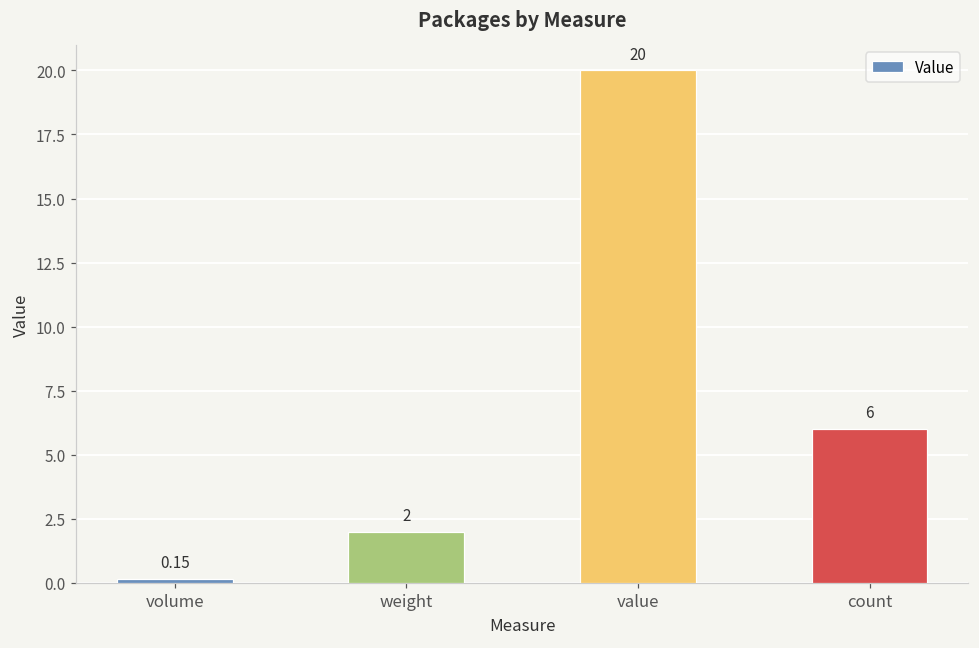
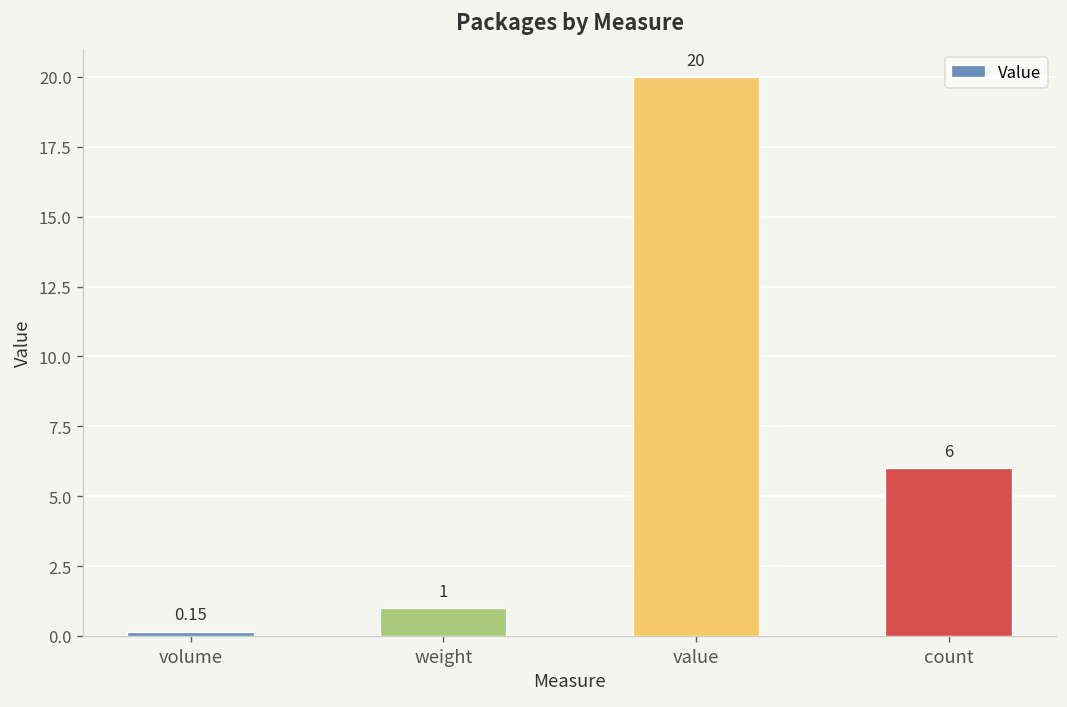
  {
    "volume": 0.15,
-   "weight": 2,
+   "weight": 1,
    "value": 20,
    "count": 6
  }
